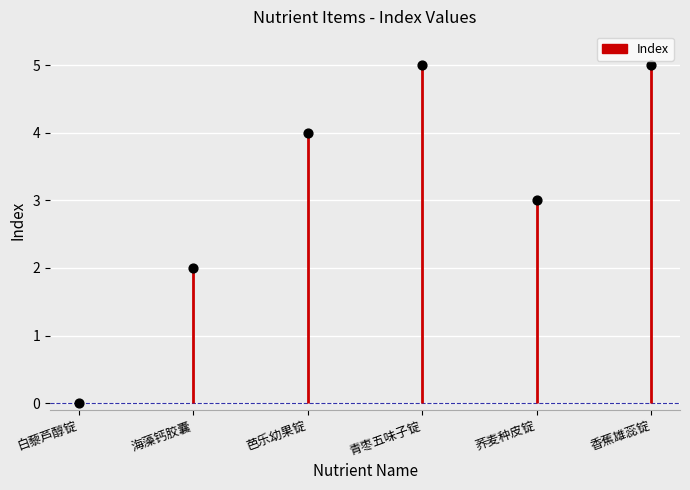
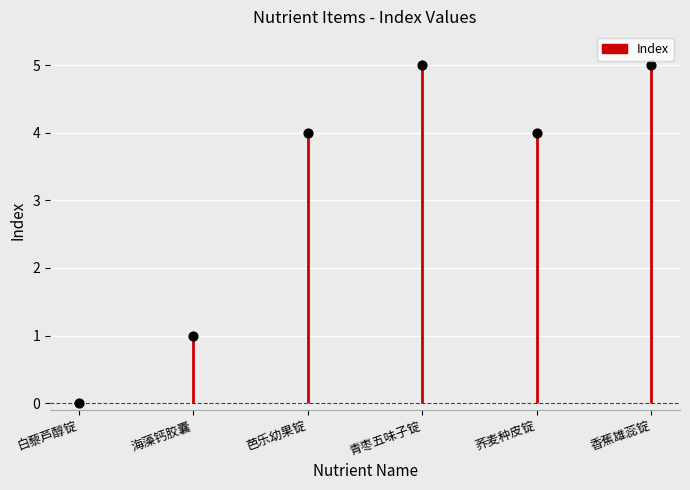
  {
-   "海藻钙胶囊": 2,
-   "荞麦种皮锭": 3
+   "海藻钙胶囊": 1,
+   "荞麦种皮锭": 4
  }
